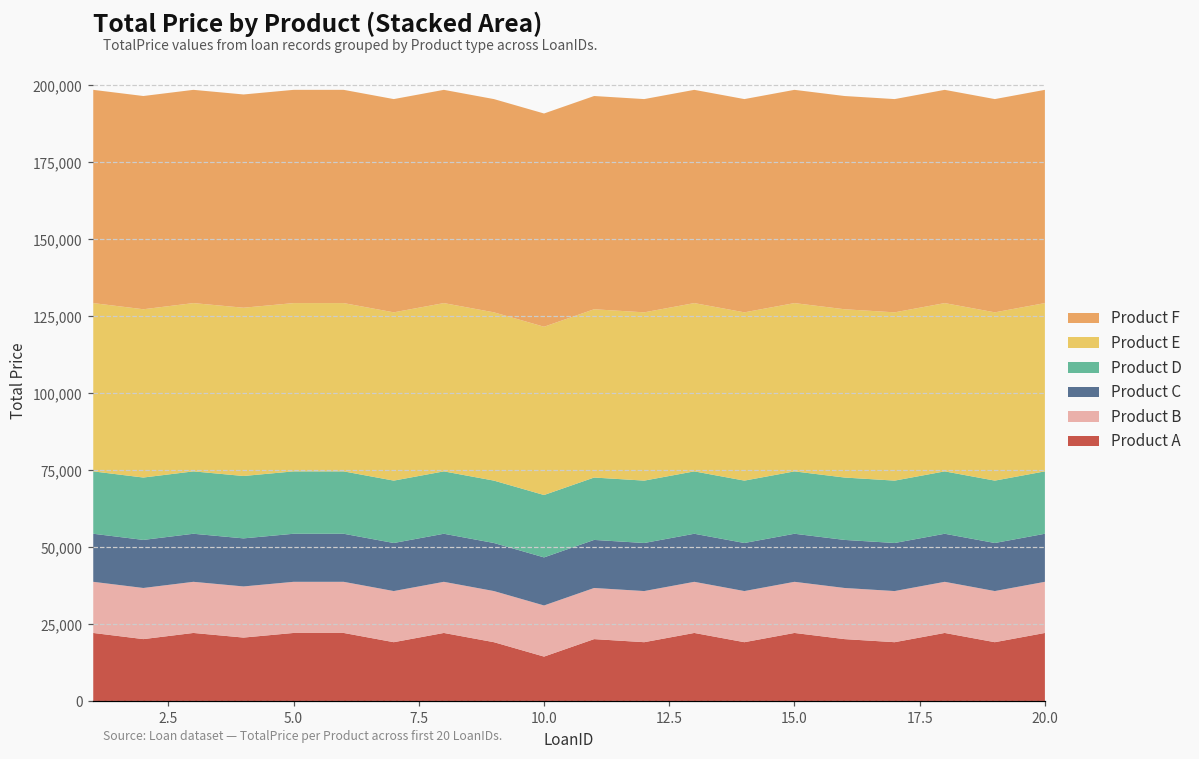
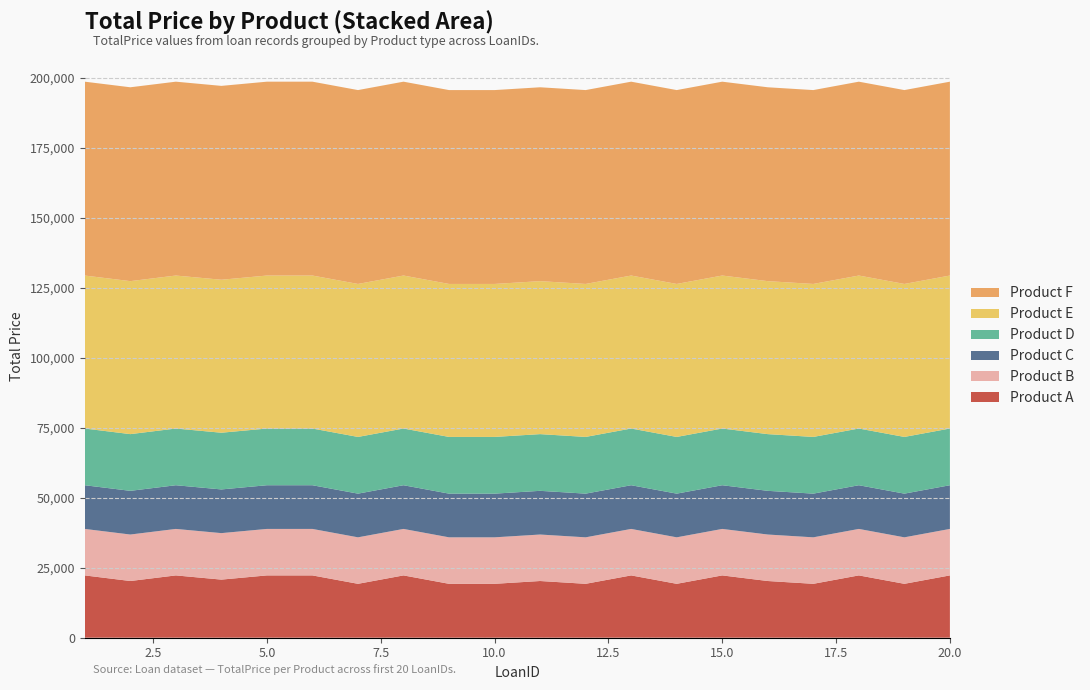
  {
    "Product A": {
      "5.0": "22,000",
-     "10.0": "15,000",
+     "10.0": "19,000",
      "15.0": "22,000",
      "20.0": "22,000"
    },
    "Product B": {
      "5.0": "17,000",
      "10.0": "17,000",
      "15.0": "17,000",
      "20.0": "17,000"
    },
    "Product C": {
      "5.0": "16,000",
      "10.0": "16,000",
      "15.0": "16,000",
      "20.0": "16,000"
    },
    "Product D": {
      "5.0": "20,000",
      "10.0": "20,000",
      "15.0": "20,000",
      "20.0": "20,000"
    }
  }
